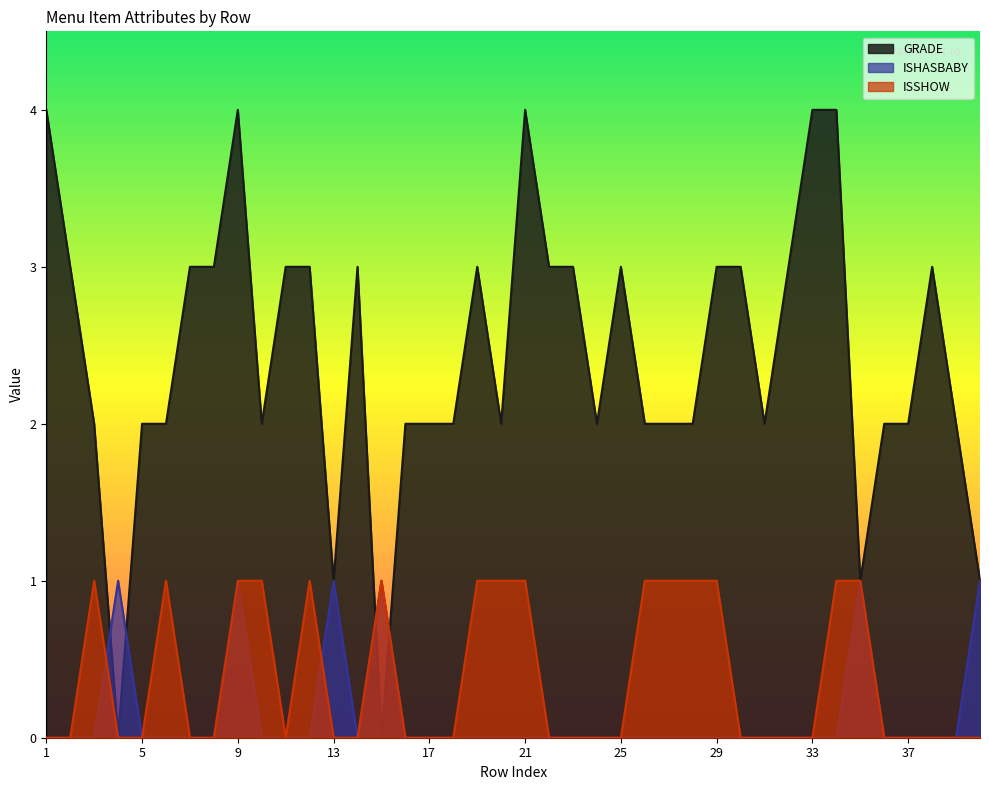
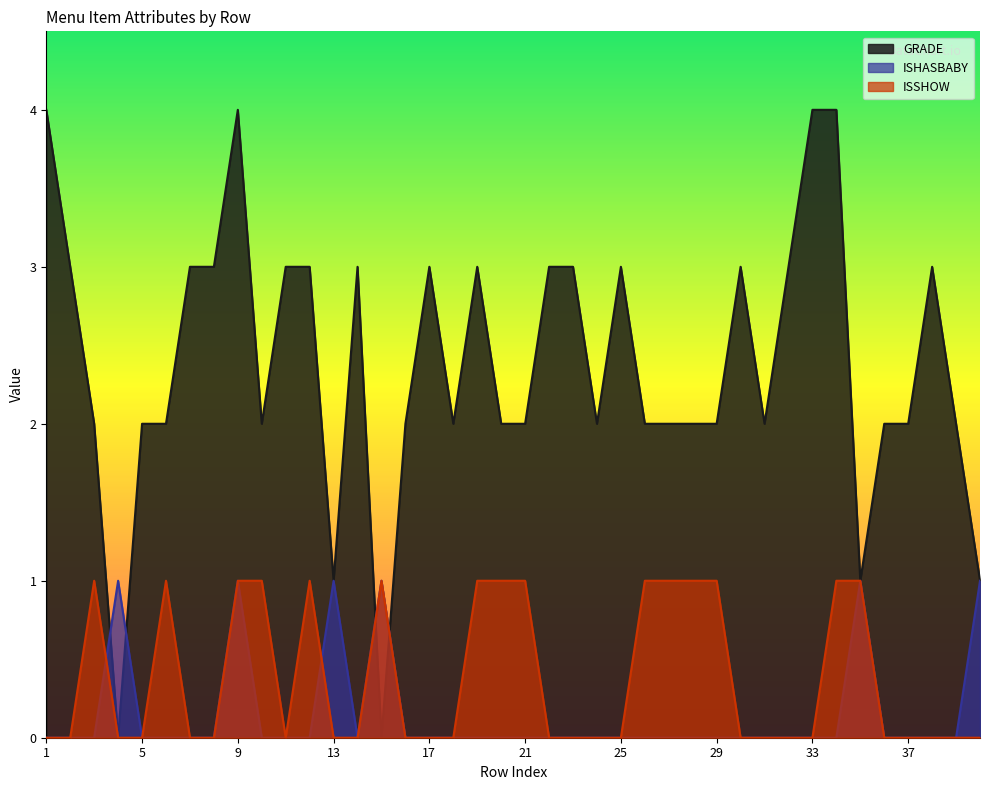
  {
    "GRADE": {
      "1": 4,
      "5": 2,
      "9": 4,
-     "17": 2,
-     "21": 4,
+     "17": 3,
+     "21": 2,
      "25": 3,
-     "29": 3,
+     "29": 2,
      "33": 4,
      "37": 2
    },
    "ISHASBABY": {
      "21": 0,
      "29": 0
    },
    "ISSHOW": {
      "13": 0,
      "21": 1,
      "29": 1
    }
  }
